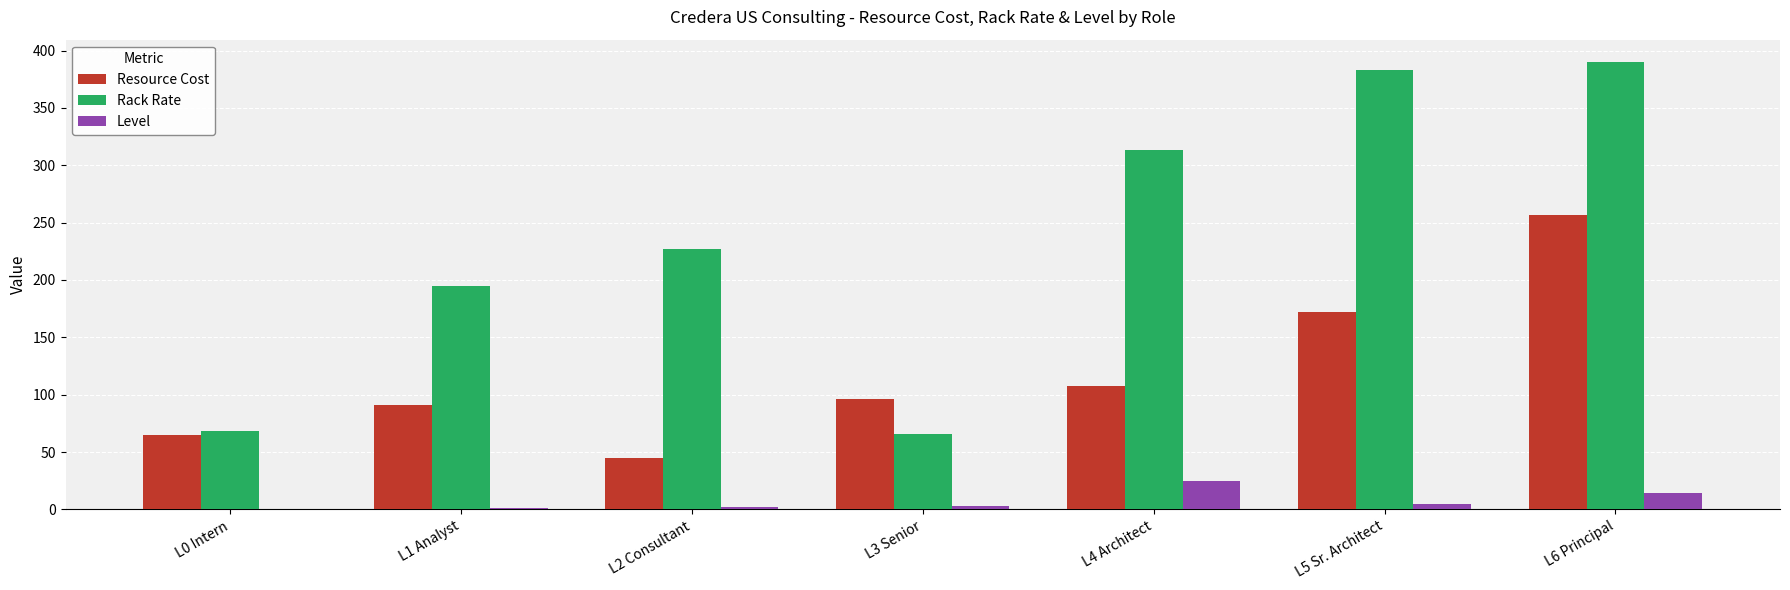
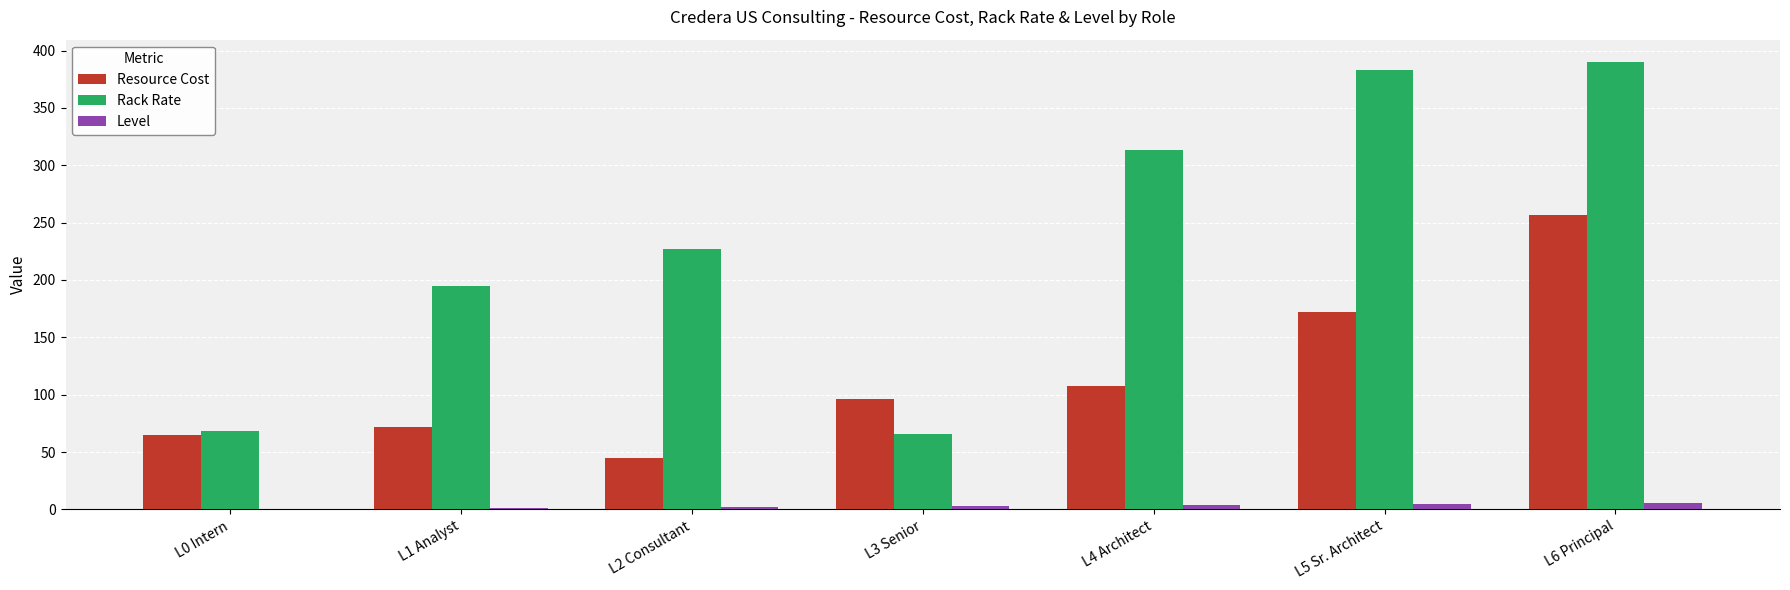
  {
    "Resource Cost": {
      "L0 Intern": 65,
-     "L1 Analyst": 91,
+     "L1 Analyst": 72,
      "L2 Consultant": 45,
      "L3 Senior": 96,
      "L4 Architect": 108,
      "L5 Sr. Architect": 172,
      "L6 Principal": 257
    },
    "Rack Rate": {
      "L0 Intern": 68,
      "L1 Analyst": 195,
      "L2 Consultant": 227,
      "L3 Senior": 66,
      "L4 Architect": 313,
      "L5 Sr. Architect": 383,
      "L6 Principal": 390
    },
    "Level": {
      "L0 Intern": 0,
      "L3 Senior": 3,
-     "L4 Architect": 25,
+     "L4 Architect": 4,
      "L5 Sr. Architect": 5,
-     "L6 Principal": 14
+     "L6 Principal": 6
    }
  }
